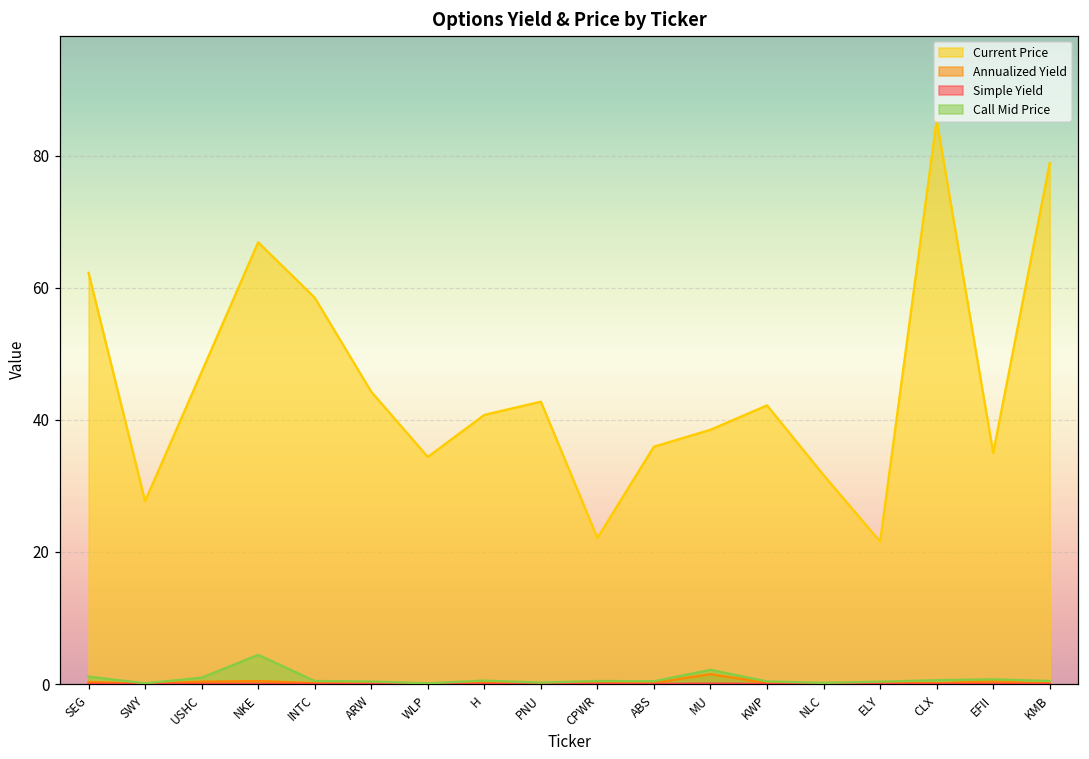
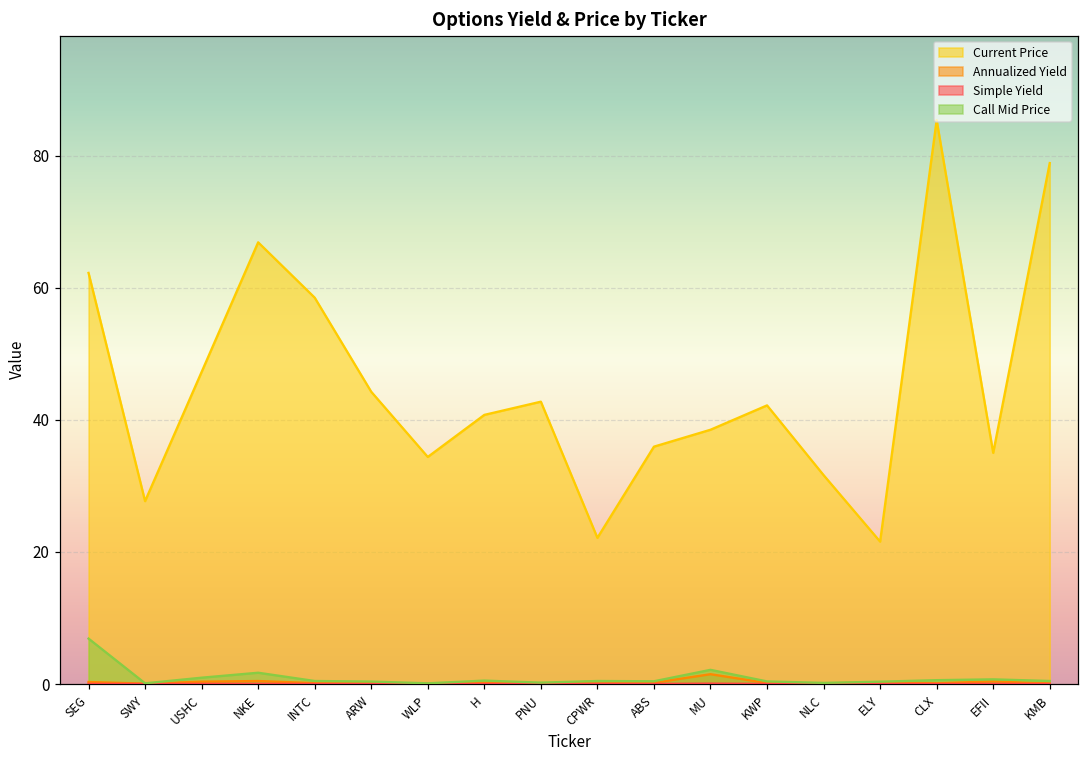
  {
    "Simple Yield": {
      "NKE": 0,
      "MU": 0
    },
    "Call Mid Price": {
-     "SEG": 1,
+     "SEG": 7,
      "USHC": 1,
-     "NKE": 4,
+     "NKE": 2,
      "MU": 2,
      "CLX": 1
    }
  }
